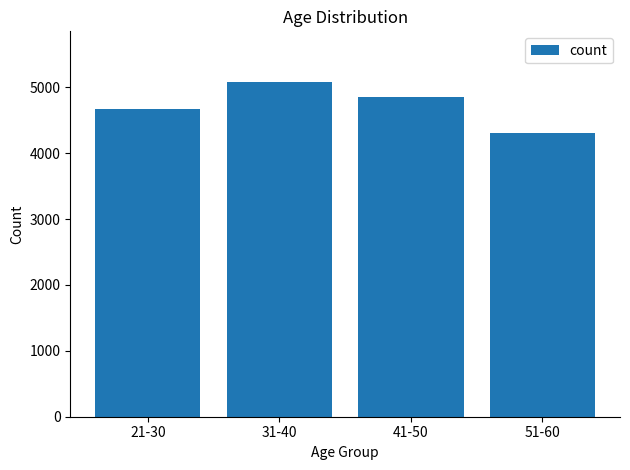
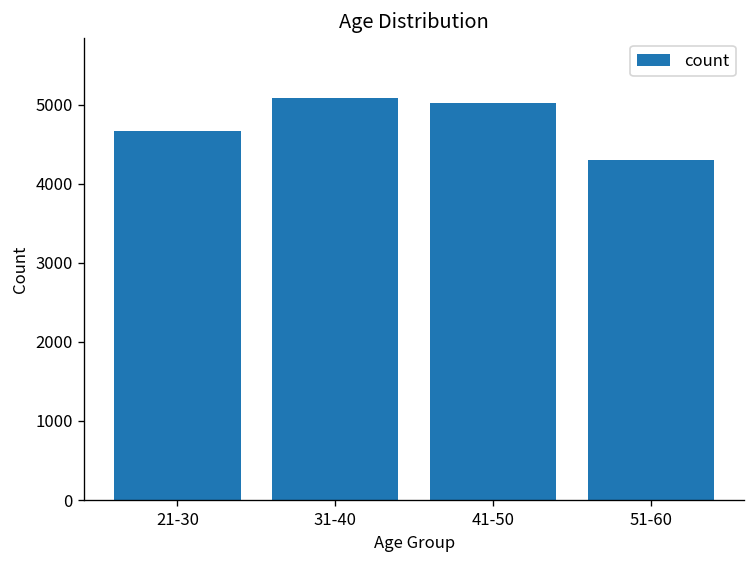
  {
    "21-30": 4700,
    "31-40": 5100,
-   "41-50": 4800,
+   "41-50": 5000,
    "51-60": 4300
  }
